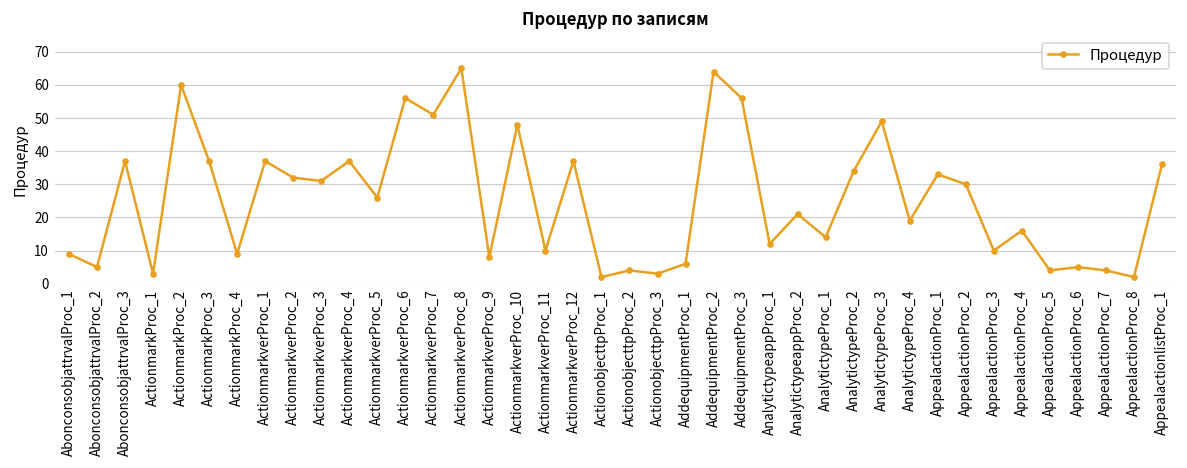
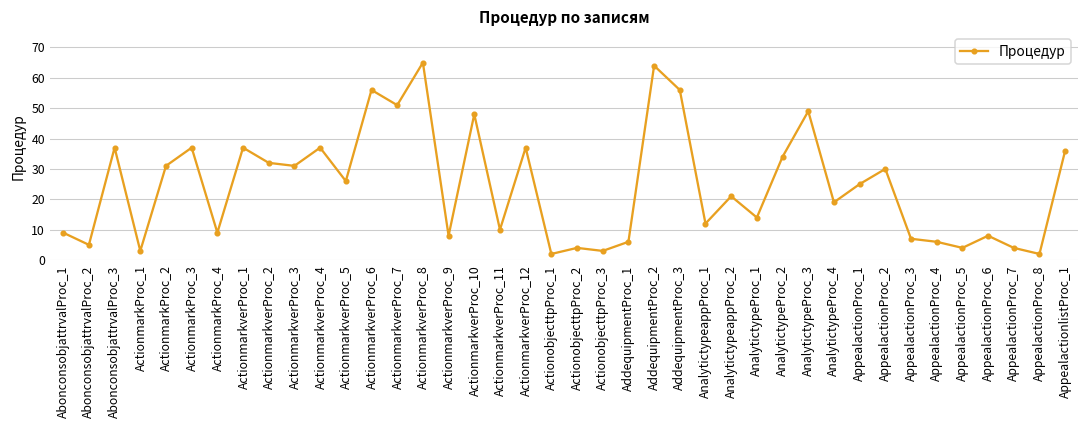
  {
    "AbonconsobjattrvalProc_1": 9,
    "AbonconsobjattrvalProc_2": 5,
    "AbonconsobjattrvalProc_3": 37,
    "ActionmarkProc_1": 3,
-   "ActionmarkProc_2": 60,
+   "ActionmarkProc_2": 31,
    "ActionmarkProc_3": 37,
    "ActionmarkProc_4": 9,
    "ActionmarkverProc_1": 37,
    "ActionmarkverProc_2": 32,
    "ActionmarkverProc_3": 31,
    "ActionmarkverProc_4": 37,
    "ActionmarkverProc_5": 26,
    "ActionmarkverProc_6": 56,
    "ActionmarkverProc_7": 51,
    "ActionmarkverProc_8": 65,
    "ActionmarkverProc_9": 8,
    "ActionmarkverProc_10": 48,
    "ActionmarkverProc_11": 10,
    "ActionmarkverProc_12": 37,
    "ActionobjecttpProc_1": 2,
    "ActionobjecttpProc_2": 4,
    "ActionobjecttpProc_3": 3,
    "AddequipmentProc_1": 6,
    "AddequipmentProc_2": 64,
    "AddequipmentProc_3": 56,
    "AnalytictypeappProc_1": 12,
    "AnalytictypeappProc_2": 21,
    "AnalytictypeProc_1": 14,
    "AnalytictypeProc_2": 34,
    "AnalytictypeProc_3": 49,
    "AnalytictypeProc_4": 19,
-   "AppealactionProc_1": 33,
+   "AppealactionProc_1": 25,
    "AppealactionProc_2": 30,
-   "AppealactionProc_3": 10,
-   "AppealactionProc_4": 16,
+   "AppealactionProc_3": 7,
+   "AppealactionProc_4": 6,
    "AppealactionProc_5": 4,
-   "AppealactionProc_6": 5,
+   "AppealactionProc_6": 8,
    "AppealactionProc_7": 4,
    "AppealactionProc_8": 2,
    "AppealactionlistProc_1": 36
  }
